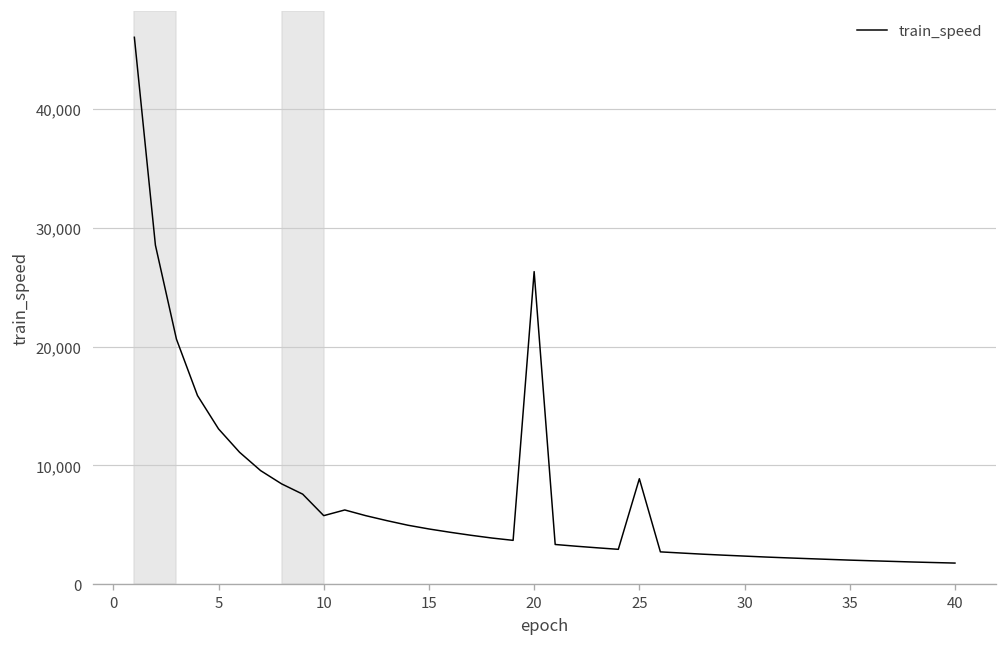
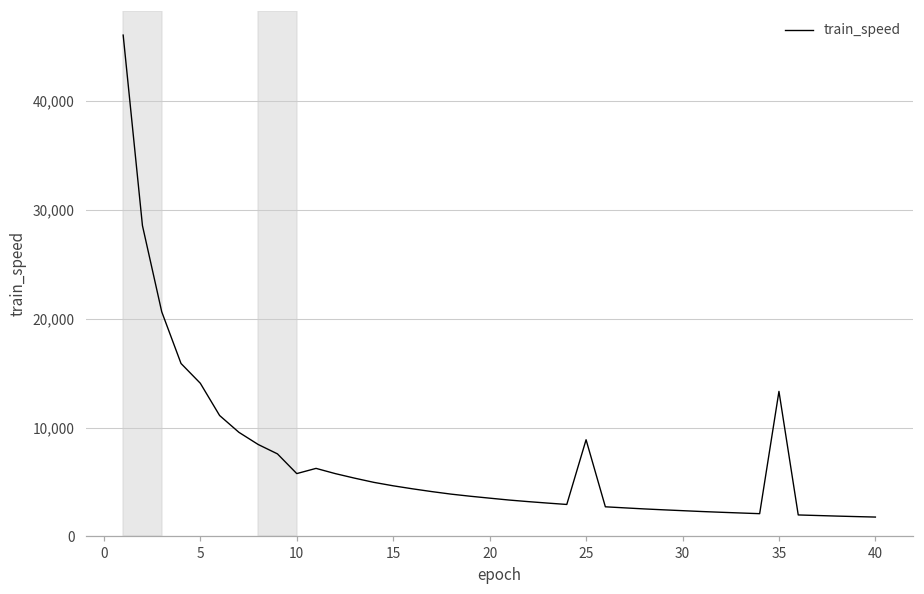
  {
-   "5": "13,000",
+   "5": "14,000",
    "10": "6,000",
    "15": "5,000",
-   "20": "26,000",
+   "20": "4,000",
    "25": "9,000",
    "30": "2,000",
-   "35": "2,000",
+   "35": "13,000",
    "40": "2,000"
  }
